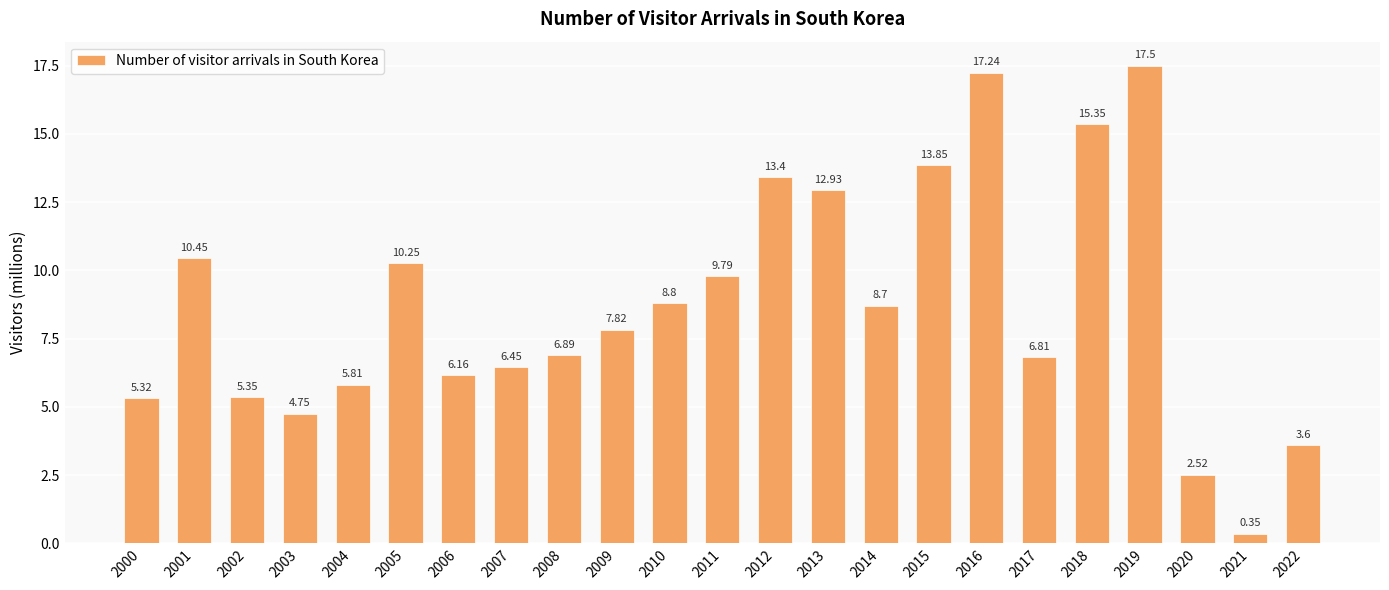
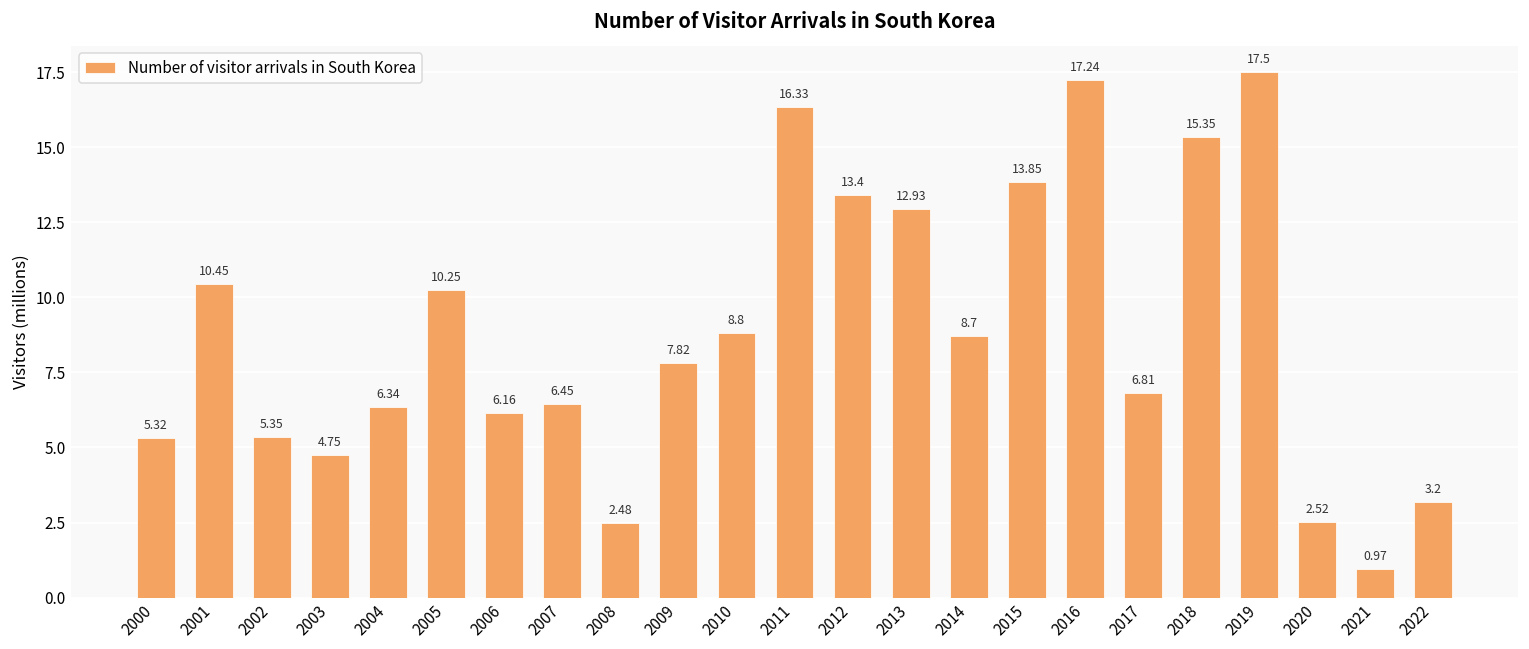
  {
    "2000": 5.32,
    "2001": 10.45,
    "2002": 5.35,
    "2003": 4.75,
-   "2004": 5.81,
+   "2004": 6.34,
    "2005": 10.25,
    "2006": 6.16,
    "2007": 6.45,
-   "2008": 6.89,
+   "2008": 2.48,
    "2009": 7.82,
    "2010": 8.8,
-   "2011": 9.79,
+   "2011": 16.33,
    "2012": 13.4,
    "2013": 12.93,
    "2014": 8.7,
    "2015": 13.85,
    "2016": 17.24,
    "2017": 6.81,
    "2018": 15.35,
    "2019": 17.5,
    "2020": 2.52,
-   "2021": 0.35,
-   "2022": 3.6
+   "2021": 0.97,
+   "2022": 3.2
  }
